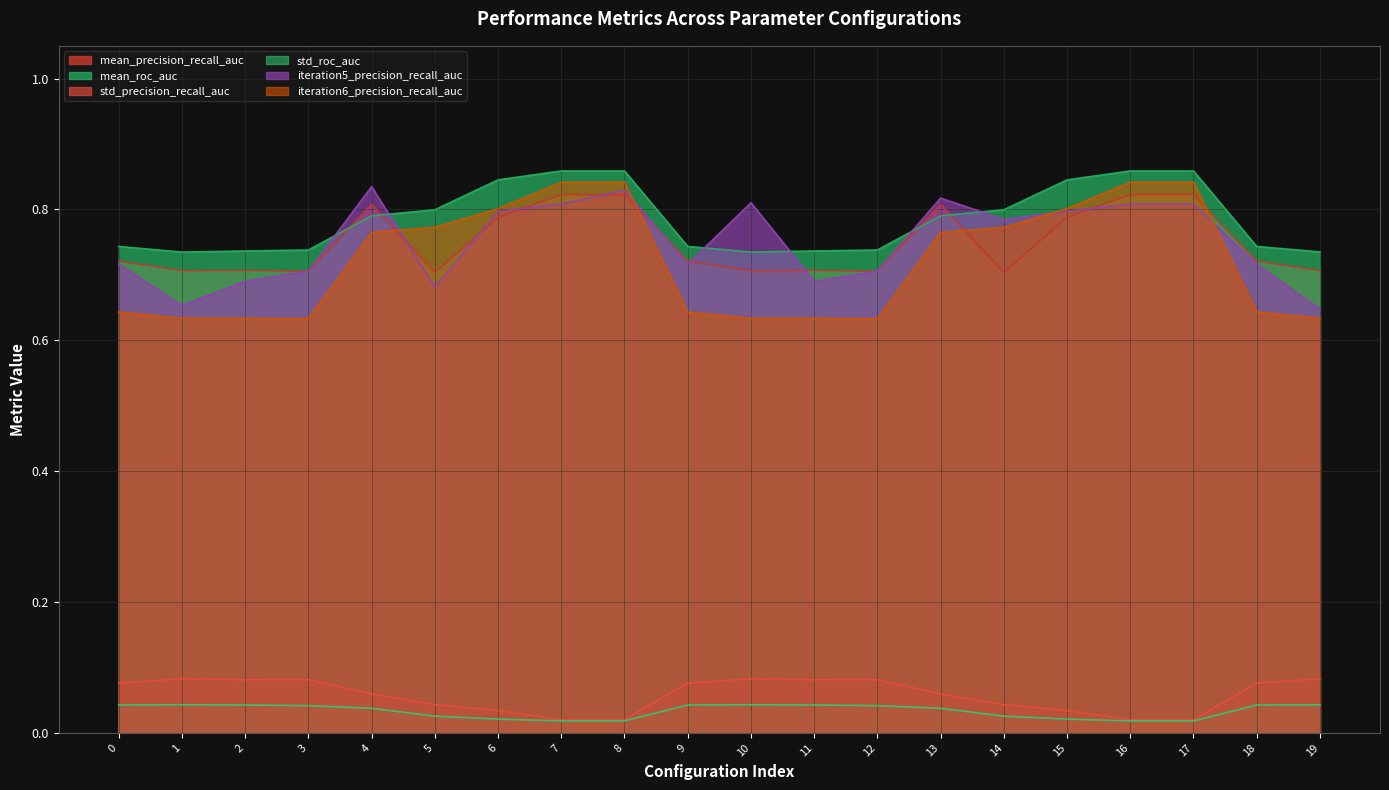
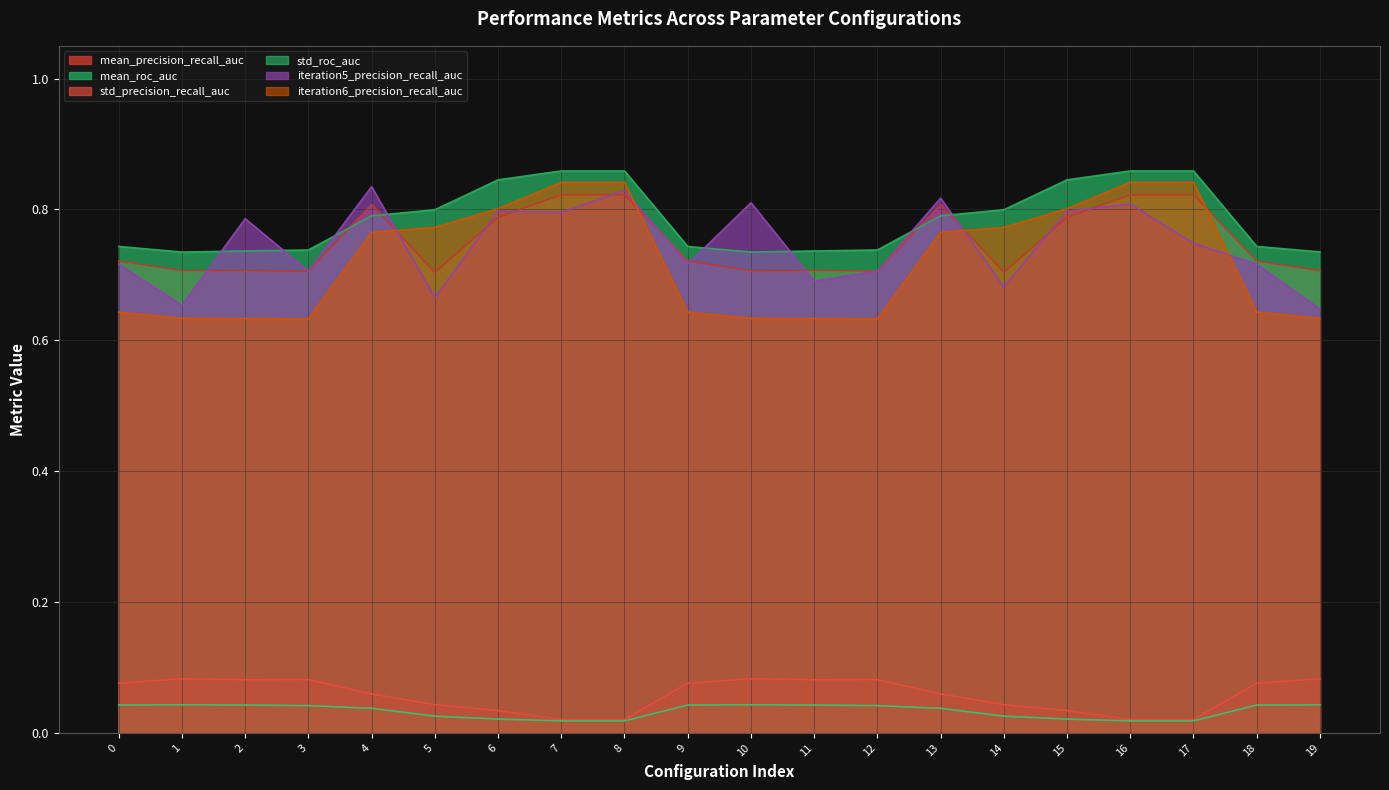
  {
    "iteration5_precision_recall_auc": {
      "0": 0.72,
      "1": 0.65,
-     "2": 0.69,
+     "2": 0.79,
      "4": 0.83,
-     "5": 0.68,
-     "7": 0.81,
+     "5": 0.67,
+     "7": 0.80,
      "8": 0.83,
      "9": 0.72,
      "10": 0.81,
      "11": 0.69,
      "13": 0.82,
-     "14": 0.78,
+     "14": 0.68,
      "16": 0.81,
-     "17": 0.81,
+     "17": 0.75,
      "18": 0.72,
      "19": 0.65
    }
  }
